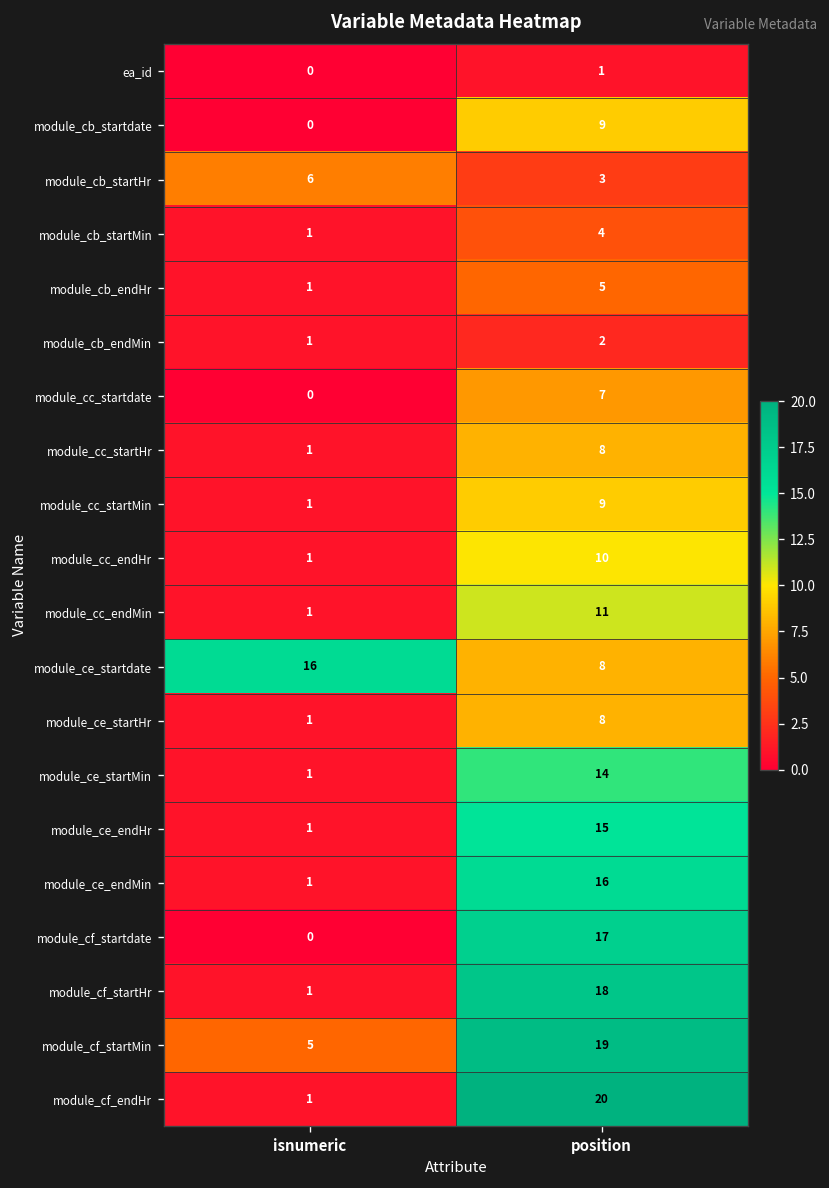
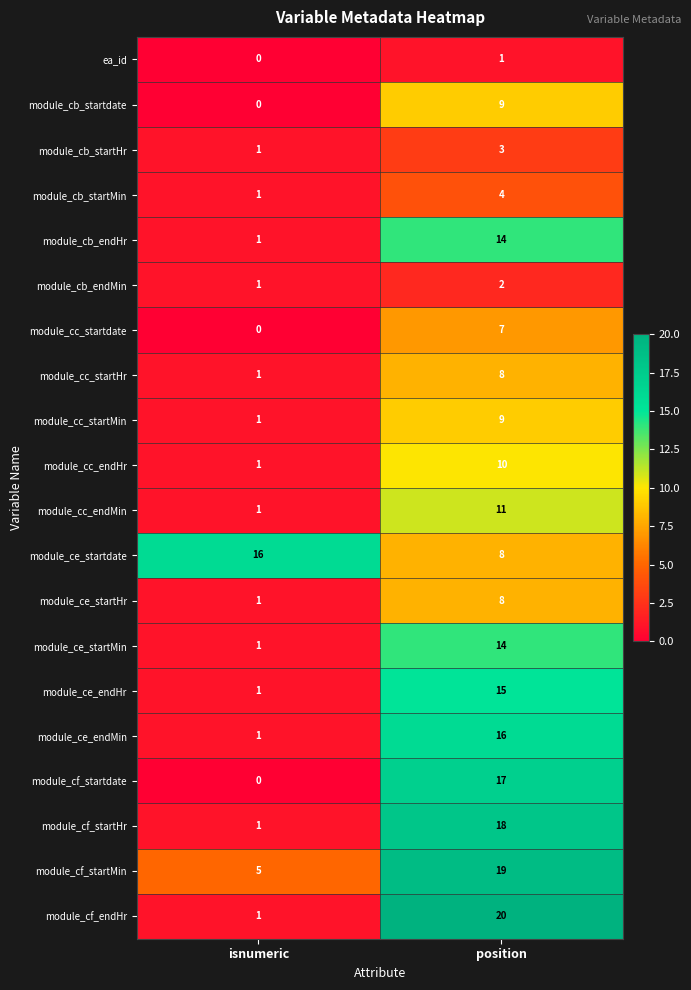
  {
    "ea_id": {
      "isnumeric": 0,
      "position": 1
    },
    "module_cb_startdate": {
      "isnumeric": 0,
      "position": 9
    },
    "module_cb_startHr": {
-     "isnumeric": 6,
+     "isnumeric": 1,
      "position": 3
    },
    "module_cb_startMin": {
      "isnumeric": 1,
      "position": 4
    },
    "module_cb_endHr": {
      "isnumeric": 1,
-     "position": 5
+     "position": 14
    },
    "module_cb_endMin": {
      "isnumeric": 1,
      "position": 2
    },
    "module_cc_startdate": {
      "isnumeric": 0,
      "position": 7
    },
    "module_cc_startHr": {
      "isnumeric": 1,
      "position": 8
    },
    "module_cc_startMin": {
      "isnumeric": 1,
      "position": 9
    },
    "module_cc_endHr": {
      "isnumeric": 1,
      "position": 10
    },
    "module_cc_endMin": {
      "isnumeric": 1,
      "position": 11
    },
    "module_ce_startdate": {
      "isnumeric": 16,
      "position": 8
    },
    "module_ce_startHr": {
      "isnumeric": 1,
      "position": 8
    },
    "module_ce_startMin": {
      "isnumeric": 1,
      "position": 14
    },
    "module_ce_endHr": {
      "isnumeric": 1,
      "position": 15
    },
    "module_ce_endMin": {
      "isnumeric": 1,
      "position": 16
    },
    "module_cf_startdate": {
      "isnumeric": 0,
      "position": 17
    },
    "module_cf_startHr": {
      "isnumeric": 1,
      "position": 18
    },
    "module_cf_startMin": {
      "isnumeric": 5,
      "position": 19
    },
    "module_cf_endHr": {
      "isnumeric": 1,
      "position": 20
    }
  }
